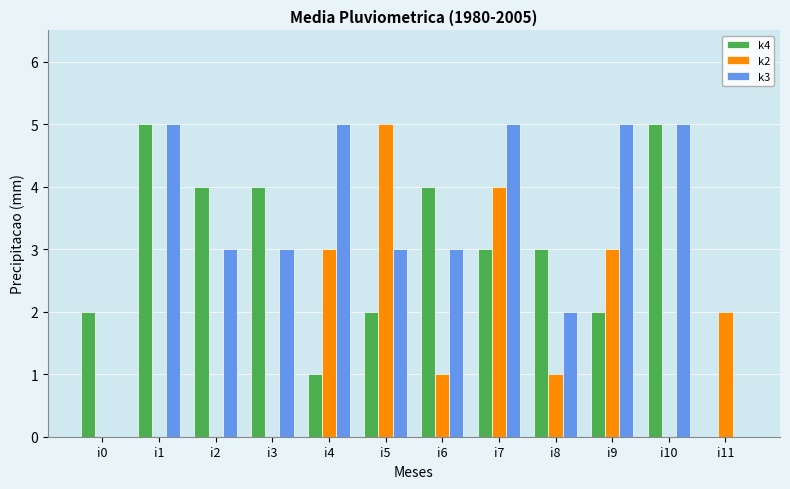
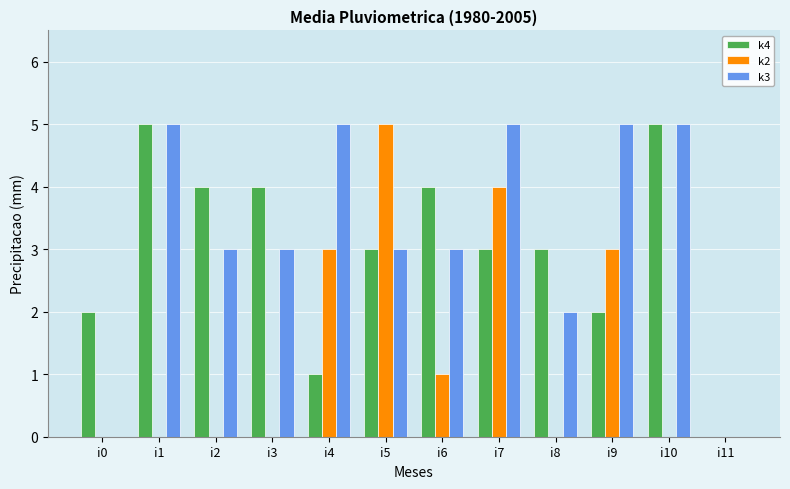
  {
    "k4": {
      "i0": 2,
      "i1": 5,
      "i2": 4,
      "i3": 4,
      "i4": 1,
-     "i5": 2,
+     "i5": 3,
      "i6": 4,
      "i7": 3,
      "i8": 3,
      "i9": 2,
      "i10": 5,
      "i11": 0
    },
    "k2": {
      "i0": 0,
      "i1": 0,
      "i2": 0,
      "i3": 0,
      "i4": 3,
      "i5": 5,
      "i6": 1,
      "i7": 4,
-     "i8": 1,
+     "i8": 0,
      "i9": 3,
      "i10": 0,
-     "i11": 2
+     "i11": 0
    },
    "k3": {
      "i0": 0,
      "i1": 5,
      "i2": 3,
      "i3": 3,
      "i4": 5,
      "i5": 3,
      "i6": 3,
      "i7": 5,
      "i8": 2,
      "i9": 5,
      "i10": 5,
      "i11": 0
    }
  }
